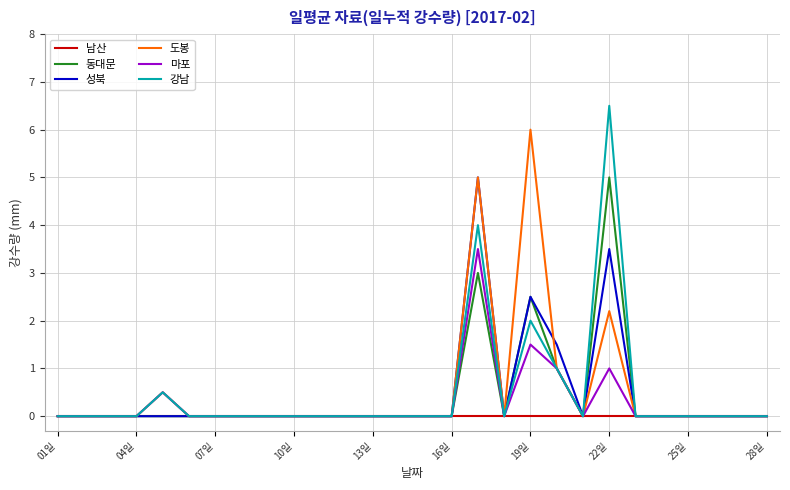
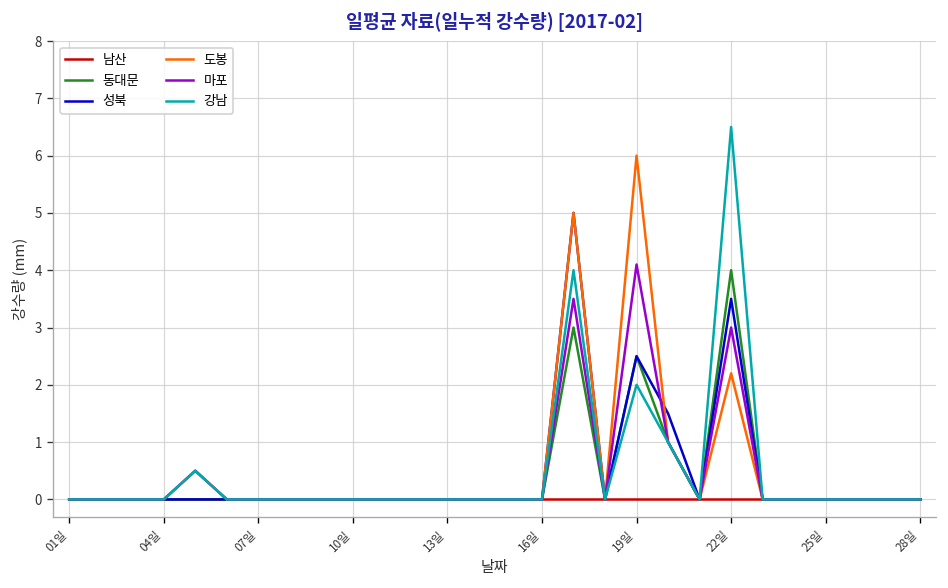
  {
    "남산": {
      "19일": 0.0,
      "22일": 0.0
    },
    "동대문": {
-     "22일": 5
+     "22일": 4
    },
    "성북": {
      "22일": 3.5
    },
    "도봉": {
      "19일": 6.0,
      "22일": 2.2
    },
    "마포": {
-     "19일": 1.5,
-     "22일": 1
+     "19일": 4.1,
+     "22일": 3
    },
    "강남": {
      "19일": 2.0,
      "22일": 6.5
    }
  }
